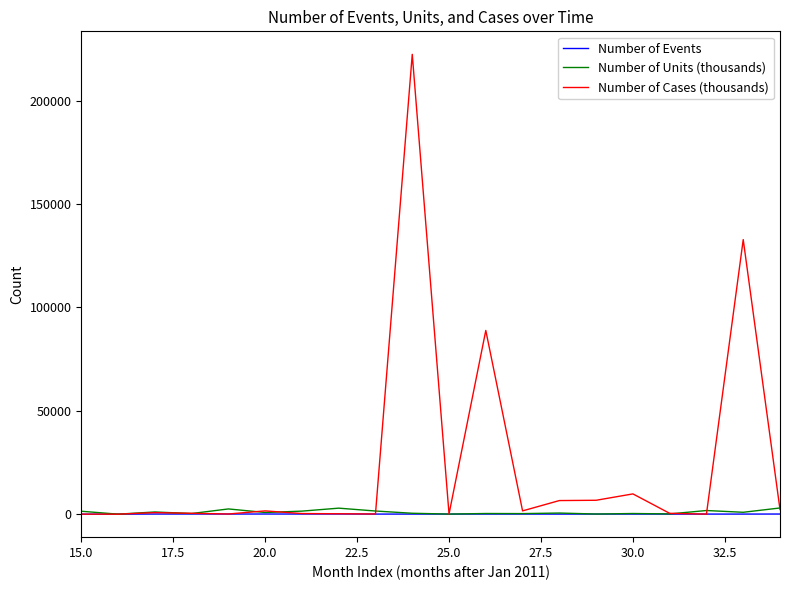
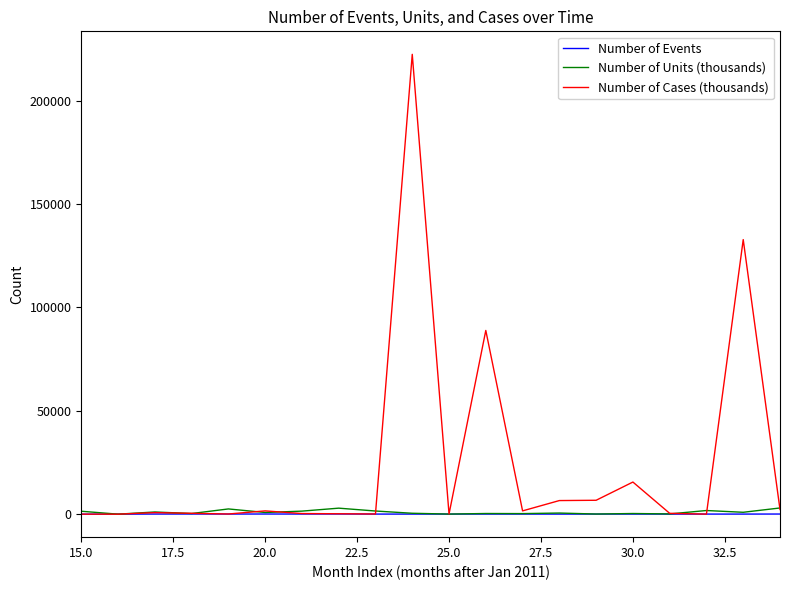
  {
    "Number of Units (thousands)": {
      "15.0": 1000
    },
    "Number of Cases (thousands)": {
-     "30.0": 10000
+     "30.0": 16000
    }
  }
